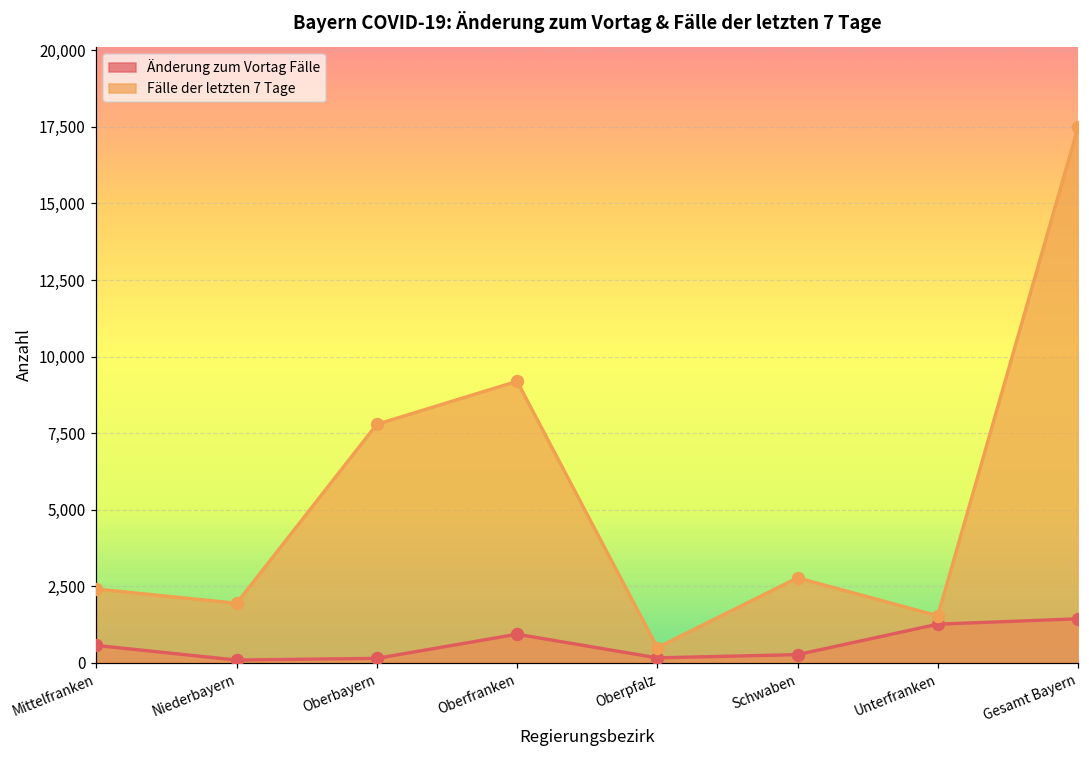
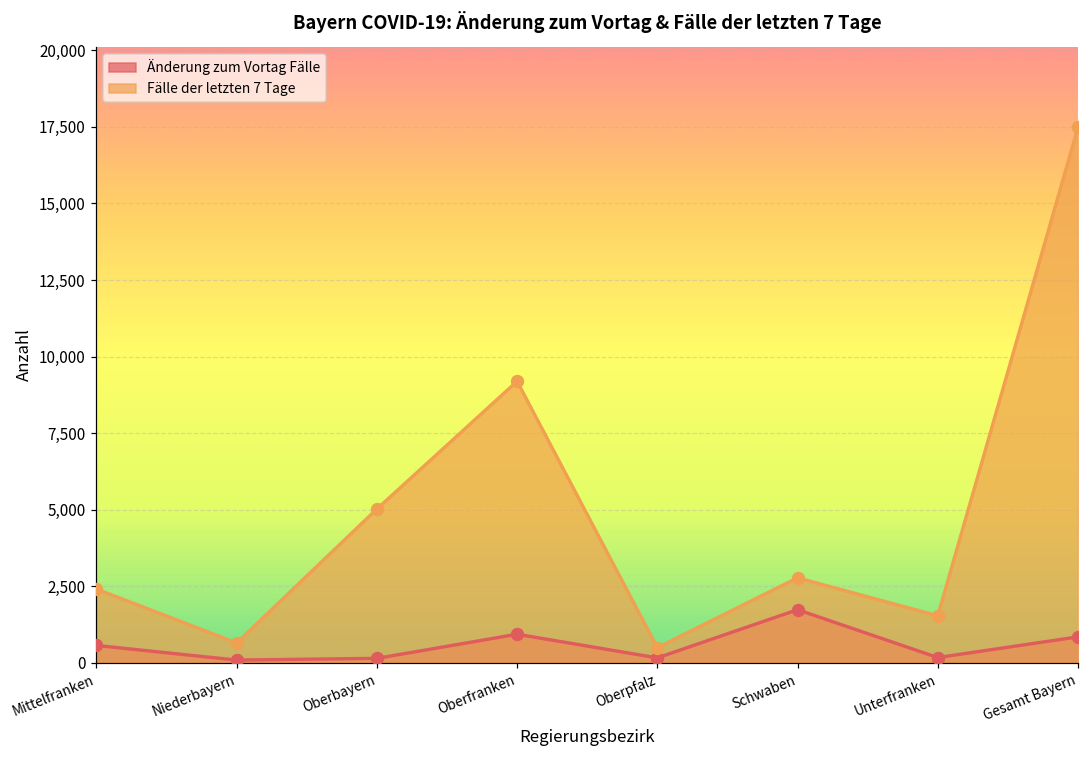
  {
    "Änderung zum Vortag Fälle": {
      "Mittelfranken": "600",
      "Niederbayern": "100",
      "Oberbayern": "100",
      "Oberfranken": "900",
      "Oberpfalz": "200",
-     "Schwaben": "300",
-     "Unterfranken": "1,300",
-     "Gesamt Bayern": "1,400"
+     "Schwaben": "1,700",
+     "Unterfranken": "200",
+     "Gesamt Bayern": "800"
    },
    "Fälle der letzten 7 Tage": {
      "Mittelfranken": "2,400",
-     "Niederbayern": "1,900",
-     "Oberbayern": "7,800",
+     "Niederbayern": "600",
+     "Oberbayern": "5,000",
      "Oberfranken": "9,200",
      "Oberpfalz": "500",
      "Schwaben": "2,800",
      "Unterfranken": "1,500",
      "Gesamt Bayern": "17,500"
    }
  }
